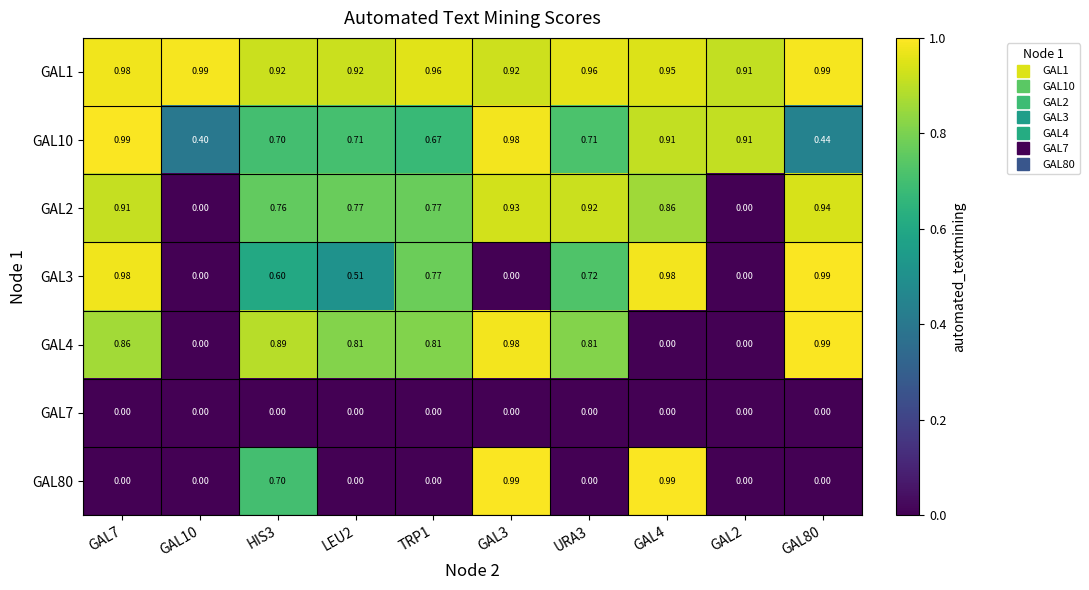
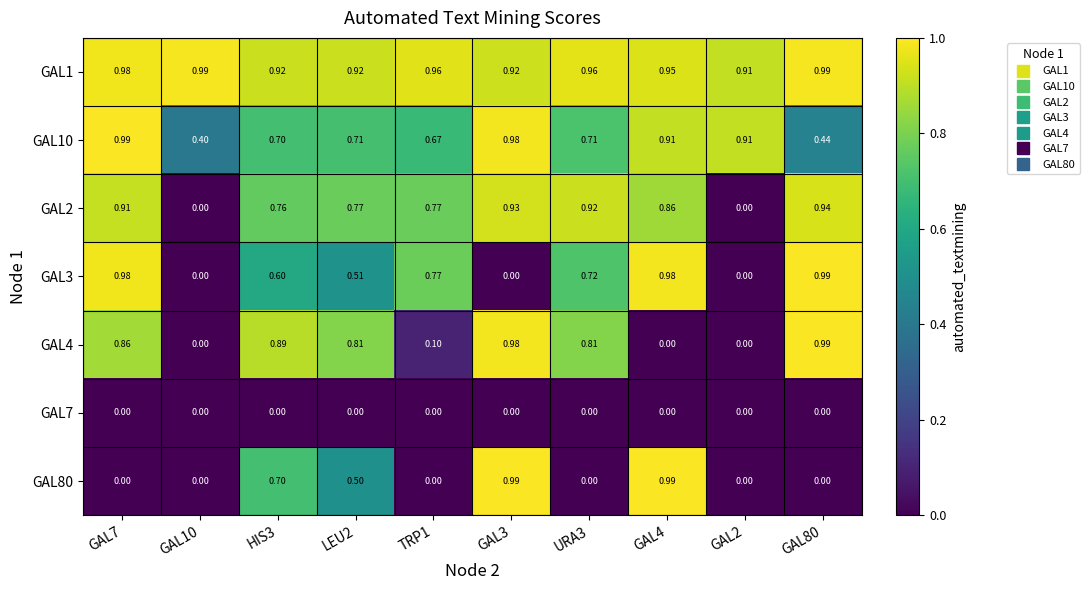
  {
    "GAL1": {
      "GAL7": 0.98,
      "GAL10": 0.99,
      "HIS3": 0.92,
      "LEU2": 0.92,
      "TRP1": 0.96,
      "GAL3": 0.92,
      "URA3": 0.96,
      "GAL4": 0.95,
      "GAL2": 0.91,
      "GAL80": 0.99
    },
    "GAL10": {
      "GAL7": 0.99,
      "GAL10": 0.40,
      "HIS3": 0.70,
      "LEU2": 0.71,
      "TRP1": 0.67,
      "GAL3": 0.98,
      "URA3": 0.71,
      "GAL4": 0.91,
      "GAL2": 0.91,
      "GAL80": 0.44
    },
    "GAL2": {
      "GAL7": 0.91,
      "GAL10": 0.00,
      "HIS3": 0.76,
      "LEU2": 0.77,
      "TRP1": 0.77,
      "GAL3": 0.93,
      "URA3": 0.92,
      "GAL4": 0.86,
      "GAL2": 0.00,
      "GAL80": 0.94
    },
    "GAL3": {
      "GAL7": 0.98,
      "GAL10": 0.00,
      "HIS3": 0.60,
      "LEU2": 0.51,
      "TRP1": 0.77,
      "GAL3": 0.00,
      "URA3": 0.72,
      "GAL4": 0.98,
      "GAL2": 0.00,
      "GAL80": 0.99
    },
    "GAL4": {
      "GAL7": 0.86,
      "GAL10": 0.00,
      "HIS3": 0.89,
      "LEU2": 0.81,
-     "TRP1": 0.81,
+     "TRP1": 0.10,
      "GAL3": 0.98,
      "URA3": 0.81,
      "GAL4": 0.00,
      "GAL2": 0.00,
      "GAL80": 0.99
    },
    "GAL7": {
      "GAL7": 0.00,
      "GAL10": 0.00,
      "HIS3": 0.00,
      "LEU2": 0.00,
      "TRP1": 0.00,
      "GAL3": 0.00,
      "URA3": 0.00,
      "GAL4": 0.00,
      "GAL2": 0.00,
      "GAL80": 0.00
    },
    "GAL80": {
      "GAL7": 0.00,
      "GAL10": 0.00,
      "HIS3": 0.70,
-     "LEU2": 0.00,
+     "LEU2": 0.50,
      "TRP1": 0.00,
      "GAL3": 0.99,
      "URA3": 0.00,
      "GAL4": 0.99,
      "GAL2": 0.00,
      "GAL80": 0.00
    }
  }
